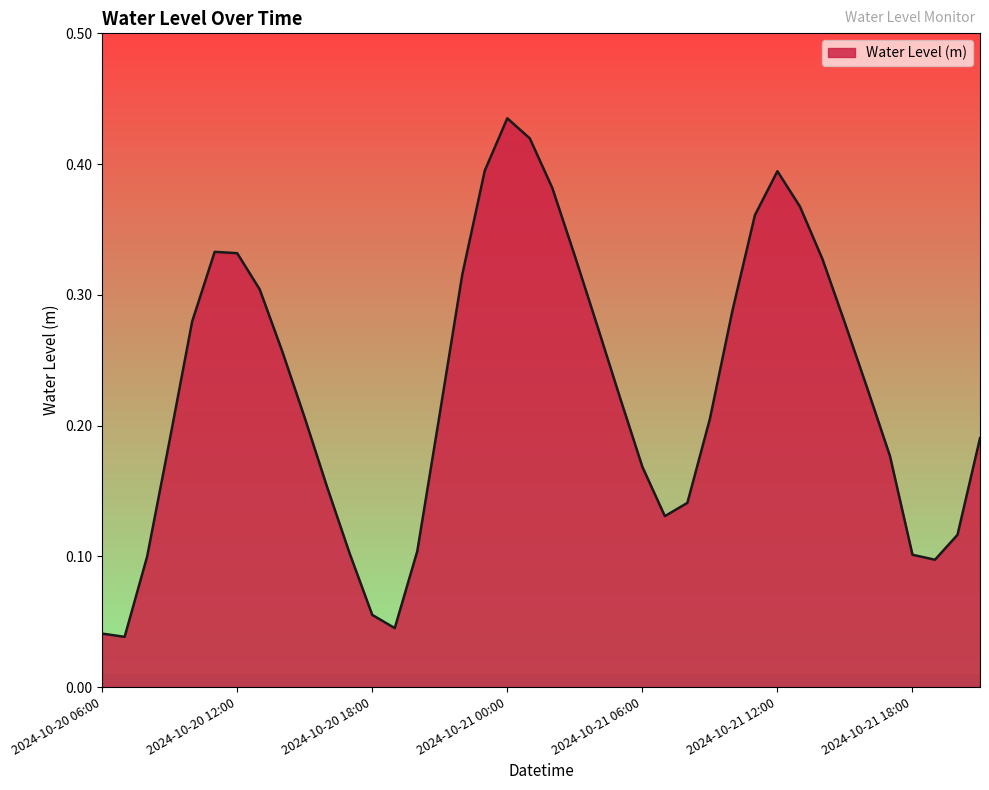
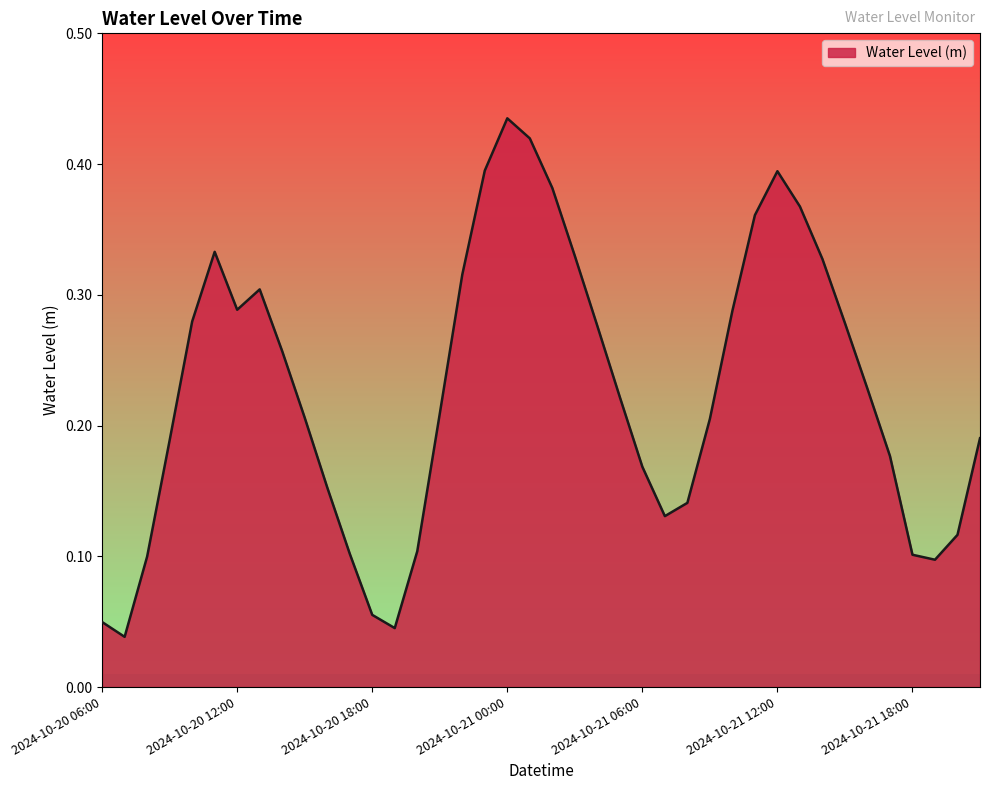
  {
-   "2024-10-20 06:00": 0.041,
-   "2024-10-20 12:00": 0.332,
+   "2024-10-20 06:00": 0.050,
+   "2024-10-20 12:00": 0.289,
    "2024-10-20 18:00": 0.055,
    "2024-10-21 00:00": 0.435,
    "2024-10-21 06:00": 0.168,
    "2024-10-21 12:00": 0.395,
    "2024-10-21 18:00": 0.101
  }
